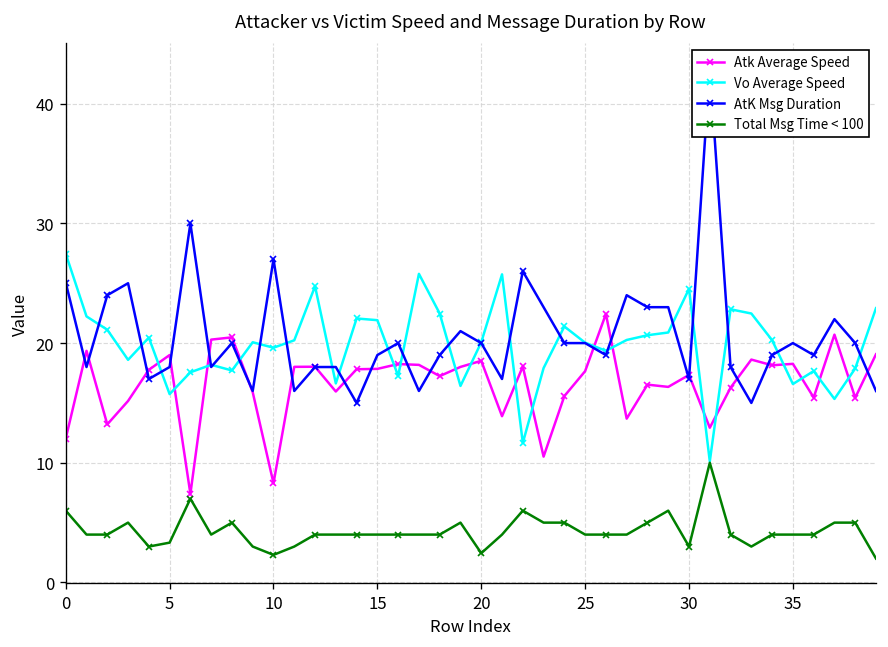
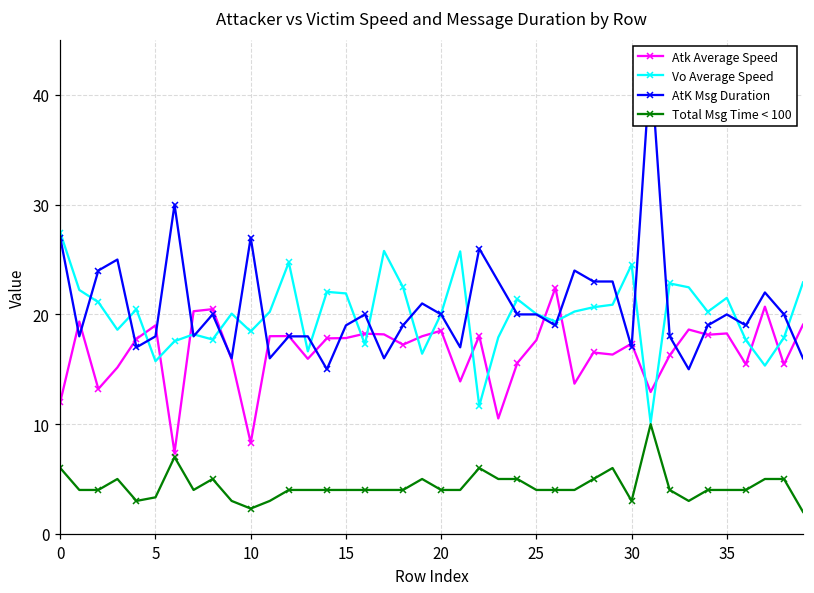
  {
    "Atk Average Speed": {
      "0": 12,
      "5": 19,
      "10": 8,
      "15": 18,
      "20": 19,
      "25": 18,
      "30": 17,
      "35": 18
    },
    "Vo Average Speed": {
      "0": 27,
      "5": 16,
-     "10": 20,
+     "10": 18,
      "15": 22,
      "30": 25,
-     "35": 17
+     "35": 22
    },
    "AtK Msg Duration": {
-     "0": 25,
+     "0": 27,
      "5": 18,
      "10": 27,
      "15": 19,
      "30": 17,
      "35": 20
    },
    "Total Msg Time < 100": {
      "0": 6,
      "5": 3,
      "10": 2,
      "15": 4,
-     "20": 2,
+     "20": 4,
      "25": 4,
      "30": 3,
      "35": 4
    }
  }
